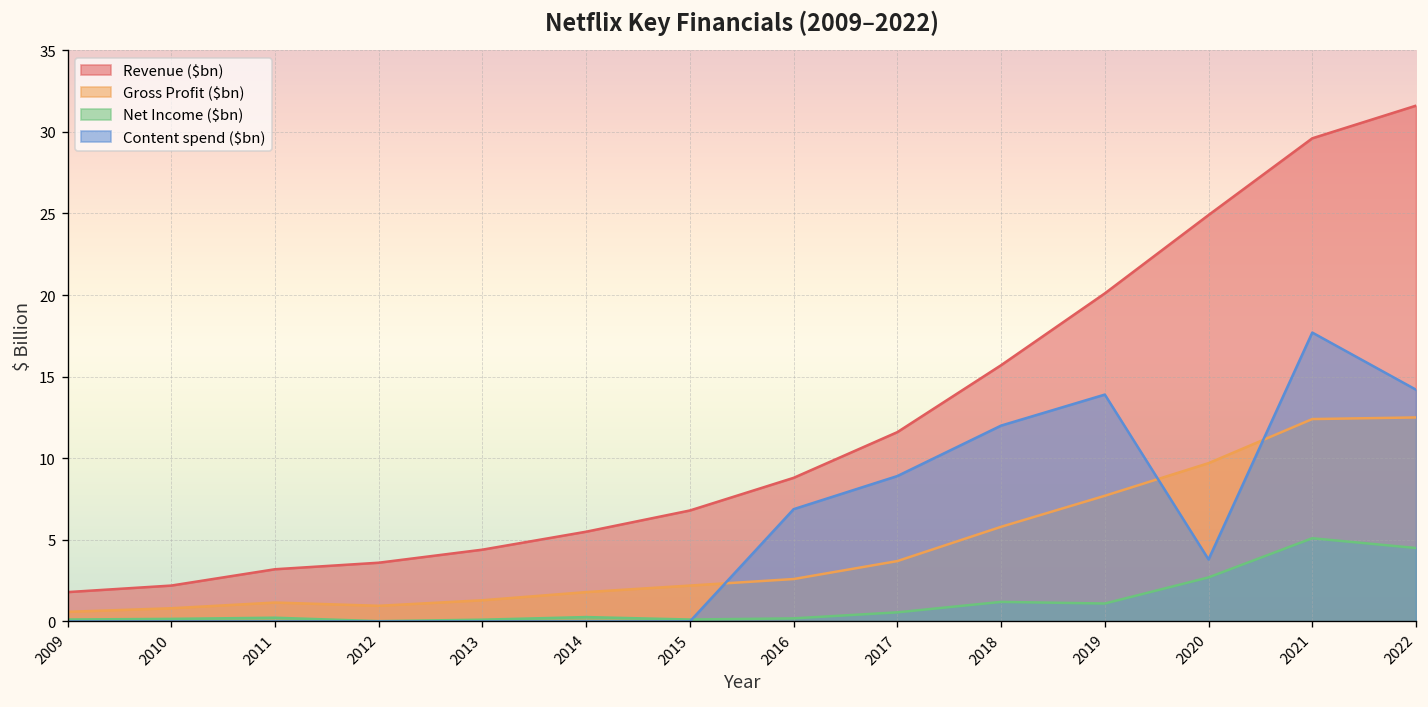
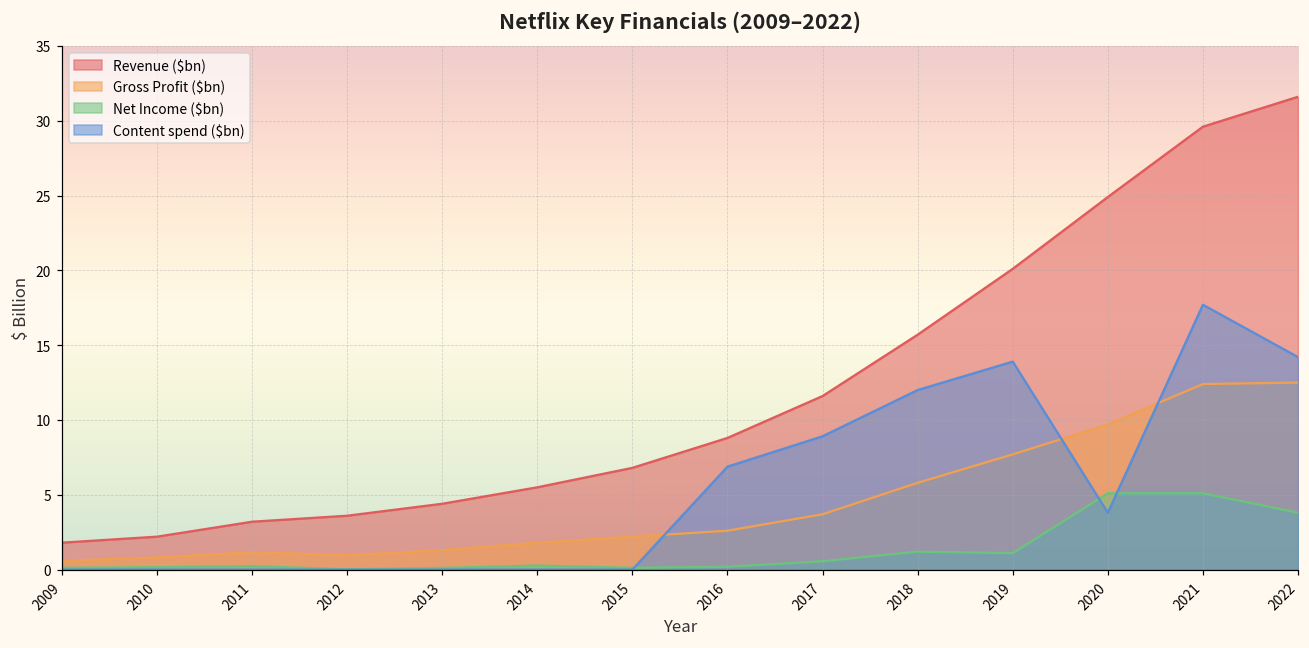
  {
    "Net Income ($bn)": {
      "2011": 0.2,
      "2014": 0.3,
      "2016": 0.2,
      "2017": 0.6,
      "2018": 1.2,
      "2019": 1.1,
-     "2020": 2.7,
+     "2020": 5.1,
      "2021": 5.1,
-     "2022": 4.5
+     "2022": 3.8
    },
    "Content spend ($bn)": {
      "2011": 0.0,
      "2014": 0.0,
      "2016": 6.9,
      "2017": 8.9,
      "2018": 12.0,
      "2019": 13.9,
      "2020": 3.8,
      "2021": 17.7,
      "2022": 14.2
    }
  }
